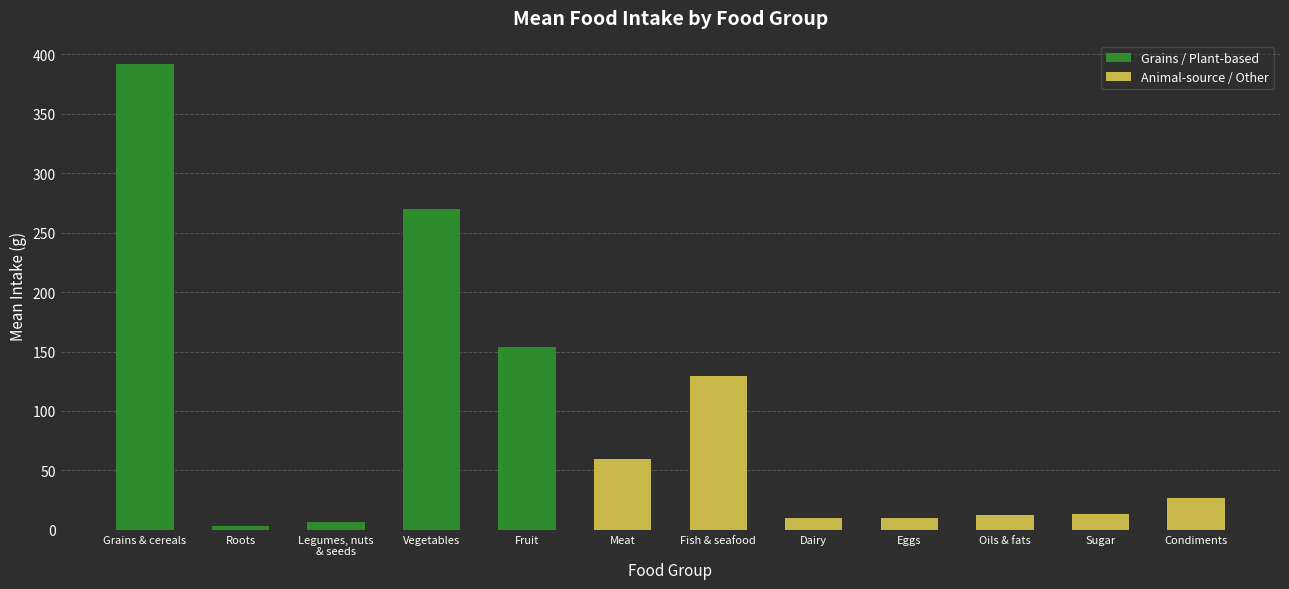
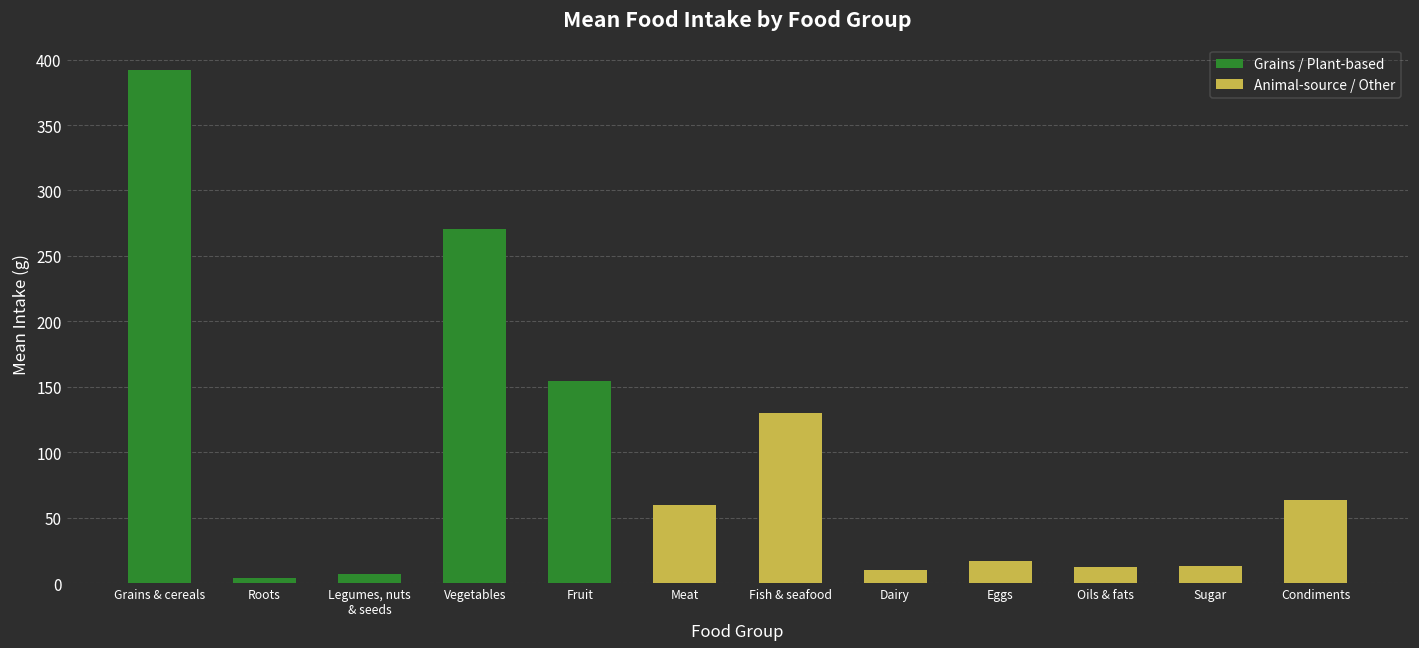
  {
    "Grains & cereals": 392,
    "Roots": 4,
    "Legumes, nuts & seeds": 7,
    "Vegetables": 270,
    "Fruit": 154,
    "Meat": 60,
    "Fish & seafood": 130,
    "Dairy": 10,
-   "Eggs": 10,
+   "Eggs": 17,
    "Oils & fats": 12,
    "Sugar": 13,
-   "Condiments": 27
+   "Condiments": 63
  }
